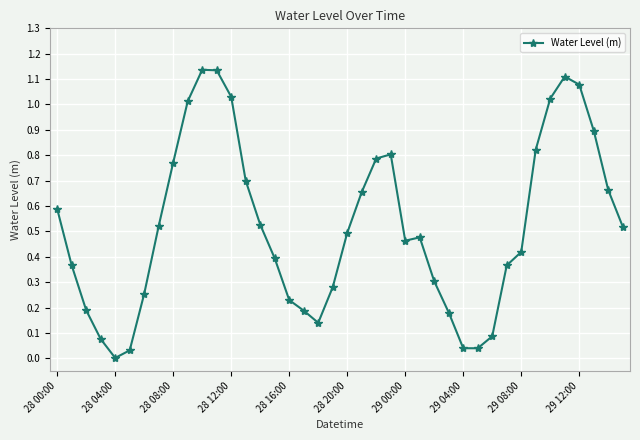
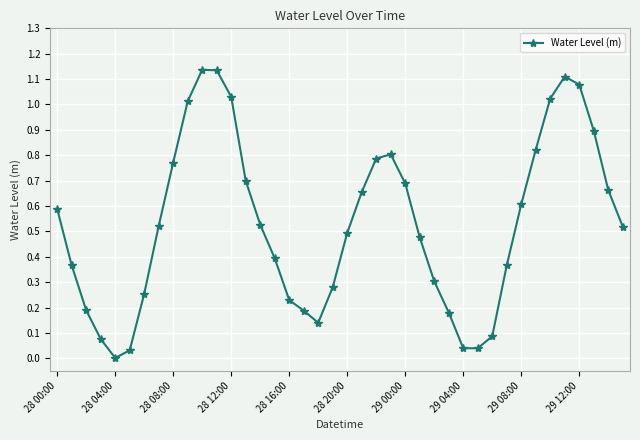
  {
    "28 00:00": 0.59,
    "28 04:00": 0.00,
    "28 08:00": 0.77,
    "28 12:00": 1.03,
    "28 16:00": 0.23,
    "28 20:00": 0.49,
-   "29 00:00": 0.46,
+   "29 00:00": 0.69,
    "29 04:00": 0.04,
-   "29 08:00": 0.42,
+   "29 08:00": 0.61,
    "29 12:00": 1.08
  }
